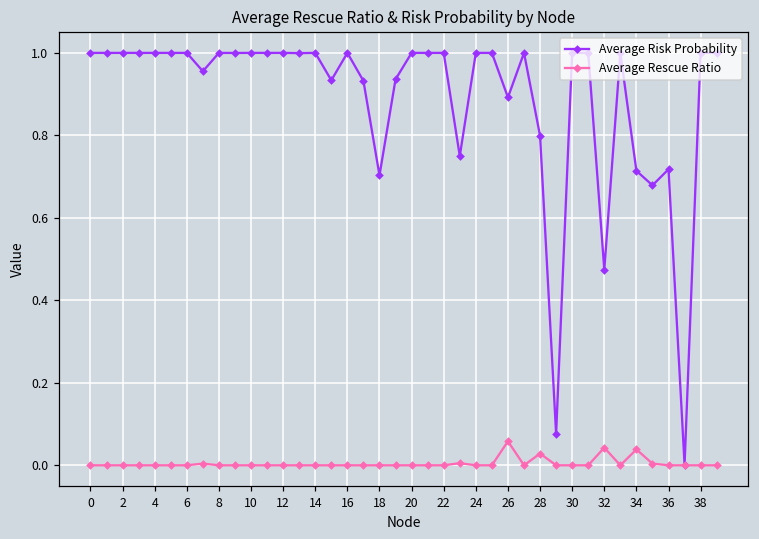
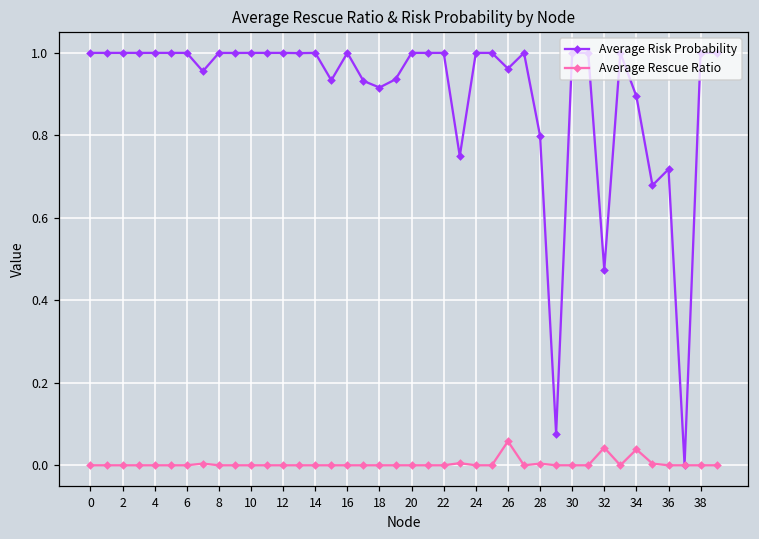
  {
    "Average Risk Probability": {
      "0": 1.00,
      "2": 1.00,
      "4": 1.00,
      "6": 1.00,
      "8": 1.00,
      "10": 1.00,
      "12": 1.00,
      "14": 1.00,
      "16": 1.00,
-     "18": 0.70,
+     "18": 0.92,
      "20": 1.00,
      "22": 1.00,
      "24": 1.00,
-     "26": 0.89,
+     "26": 0.96,
      "28": 0.80,
      "32": 0.47,
-     "34": 0.71,
+     "34": 0.89,
      "36": 0.72
    },
    "Average Rescue Ratio": {
      "0": 0.00,
      "2": 0.00,
      "4": 0.00,
      "6": 0.00,
      "8": 0.00,
      "10": 0.00,
      "12": 0.00,
      "14": 0.00,
      "16": 0.00,
      "18": 0.00,
      "20": 0.00,
      "22": 0.00,
      "24": 0.00,
      "26": 0.06,
-     "28": 0.03,
+     "28": 0.00,
      "30": 0.00,
      "32": 0.04,
      "34": 0.04,
      "36": 0.00,
      "38": 0.00
    }
  }
